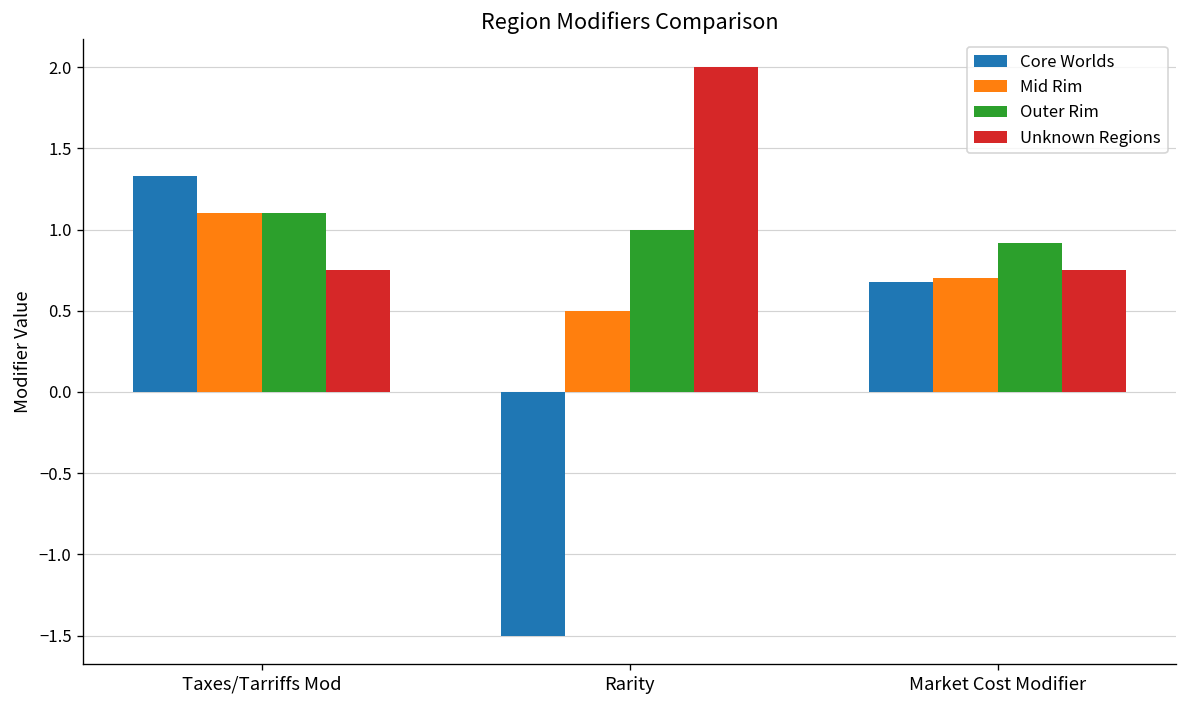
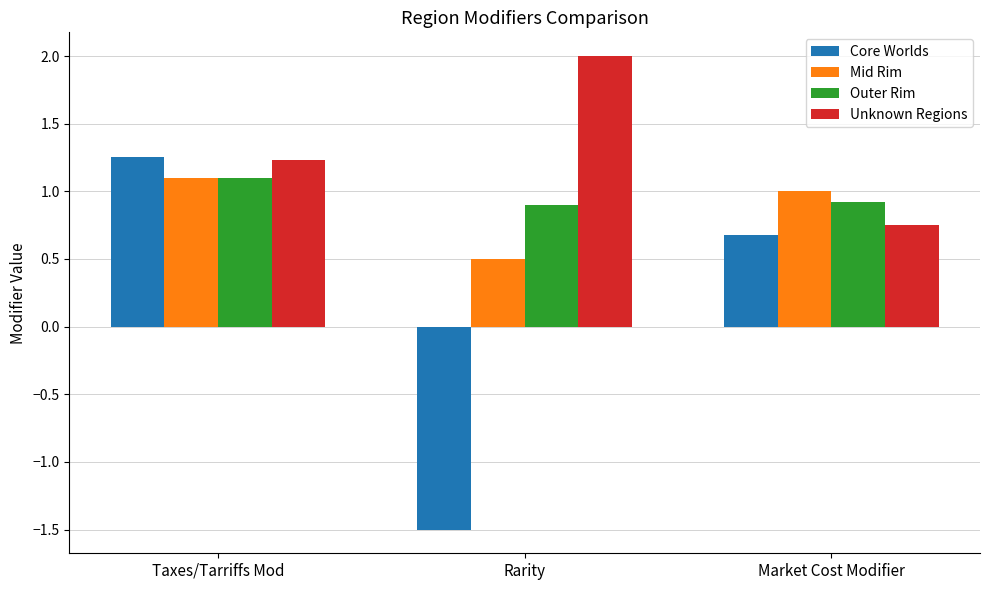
  {
    "Core Worlds": {
-     "Taxes/Tarriffs Mod": 1.33,
+     "Taxes/Tarriffs Mod": 1.25,
      "Rarity": -1.50,
      "Market Cost Modifier": 0.68
    },
    "Mid Rim": {
      "Taxes/Tarriffs Mod": 1.1,
      "Rarity": 0.5,
-     "Market Cost Modifier": 0.7
+     "Market Cost Modifier": 1.0
    },
    "Outer Rim": {
      "Taxes/Tarriffs Mod": 1.1,
-     "Rarity": 1.0,
+     "Rarity": 0.9,
      "Market Cost Modifier": 0.92
    },
    "Unknown Regions": {
-     "Taxes/Tarriffs Mod": 0.75,
+     "Taxes/Tarriffs Mod": 1.23,
      "Rarity": 2.00,
      "Market Cost Modifier": 0.75
    }
  }
